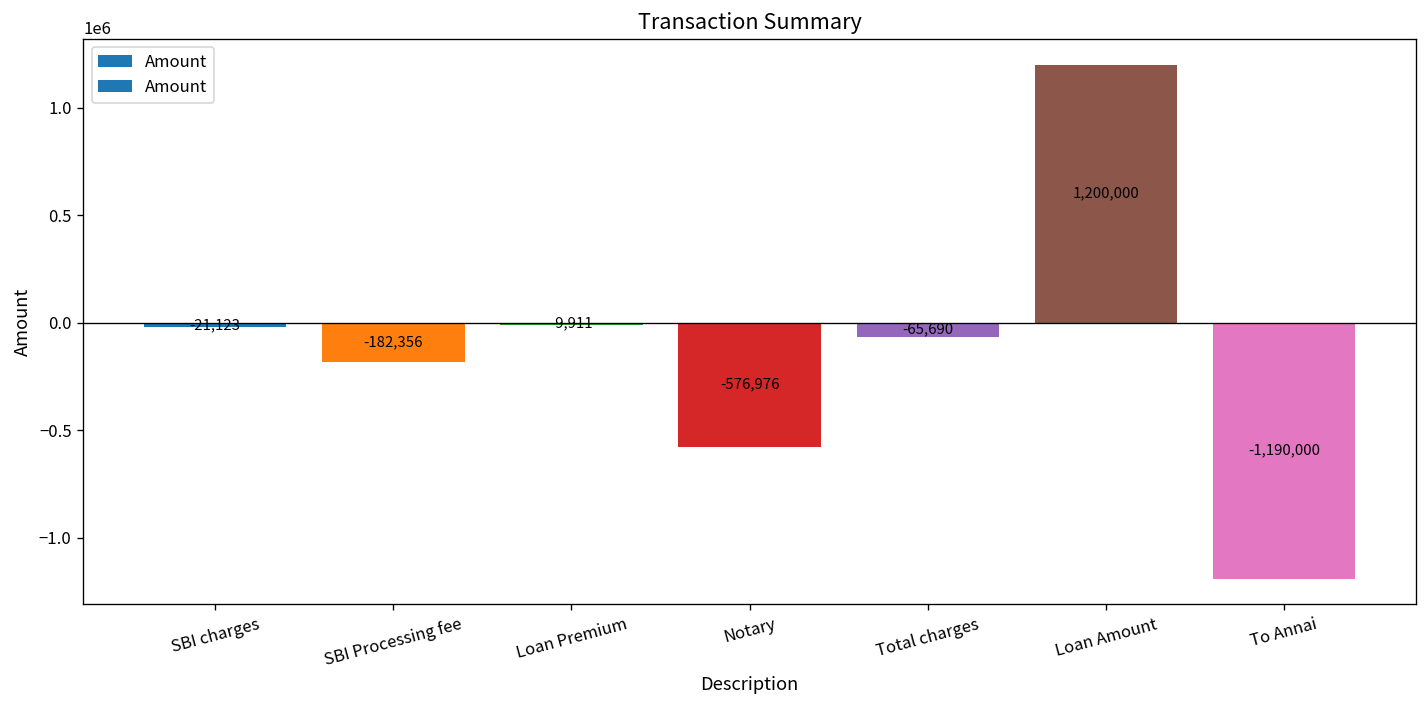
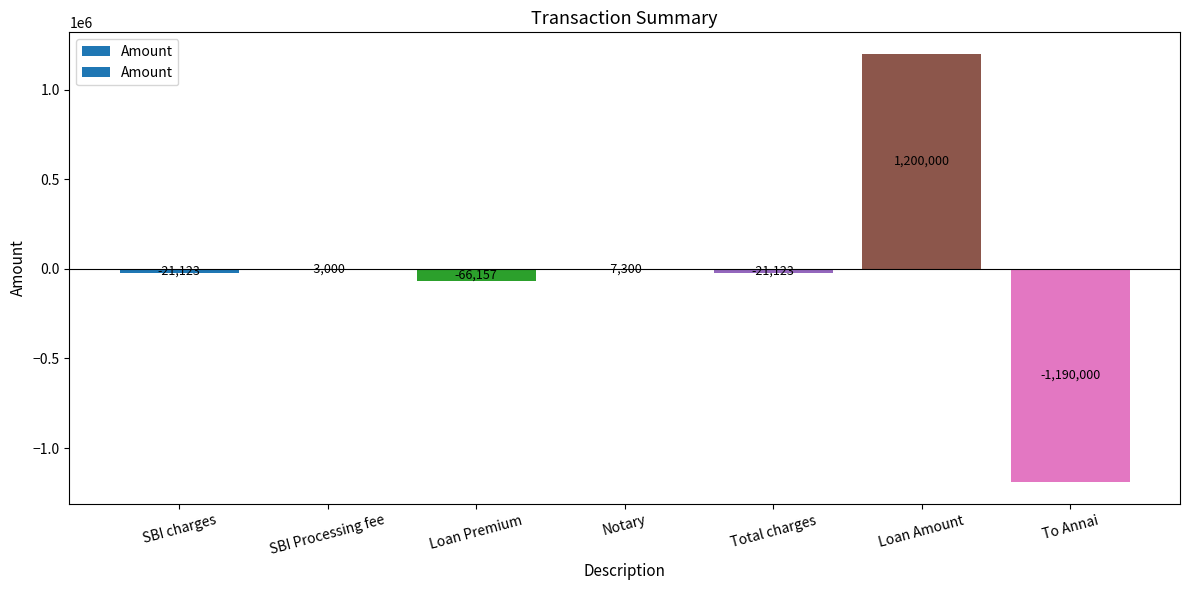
  {
    "SBI charges": "-21,123",
-   "SBI Processing fee": "-182,356",
-   "Loan Premium": "-9,911",
-   "Notary": "-576,976",
-   "Total charges": "-65,690",
+   "SBI Processing fee": "-3,000",
+   "Loan Premium": "-66,157",
+   "Notary": "-7,300",
+   "Total charges": "-21,123",
    "Loan Amount": "1,200,000",
    "To Annai": "-1,190,000"
  }
